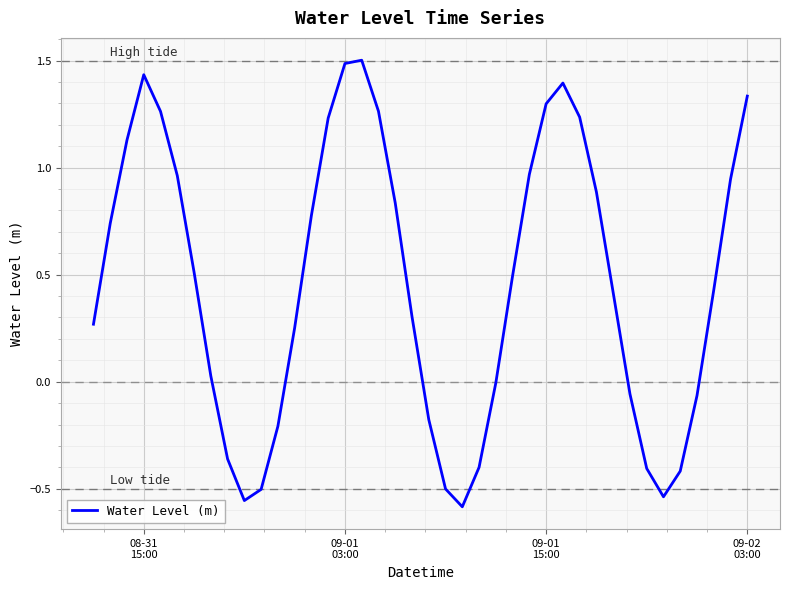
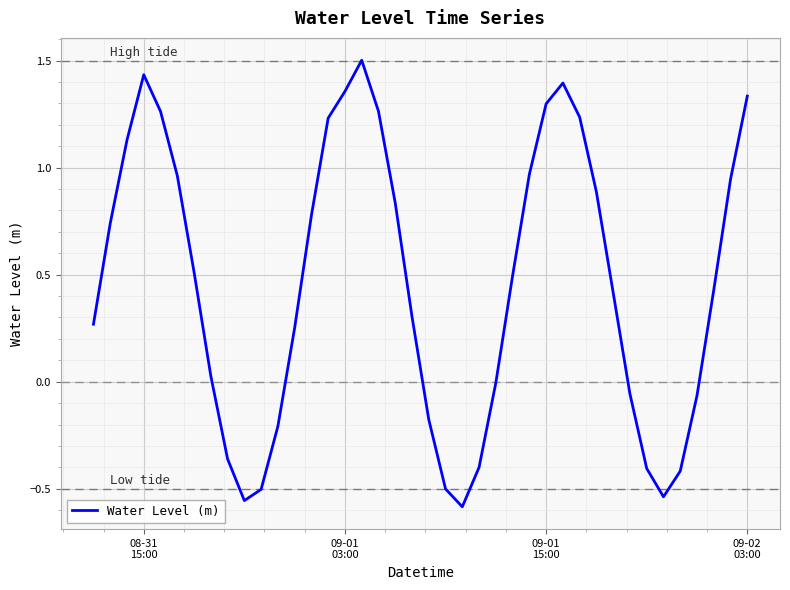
  {
    "08-31 15:00": 1.43,
-   "09-01 03:00": 1.49,
+   "09-01 03:00": 1.36,
    "09-01 15:00": 1.30,
    "09-02 03:00": 1.33
  }
